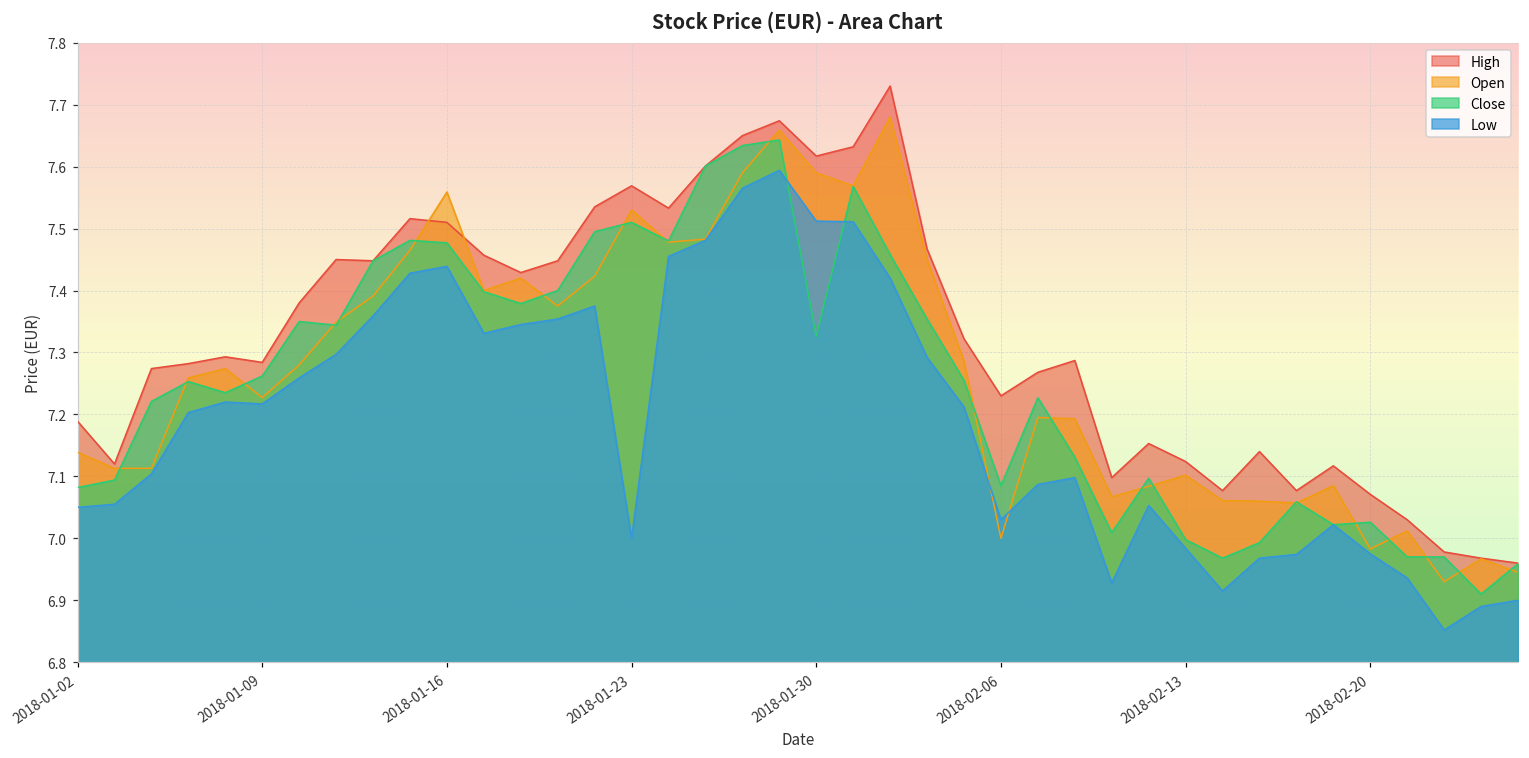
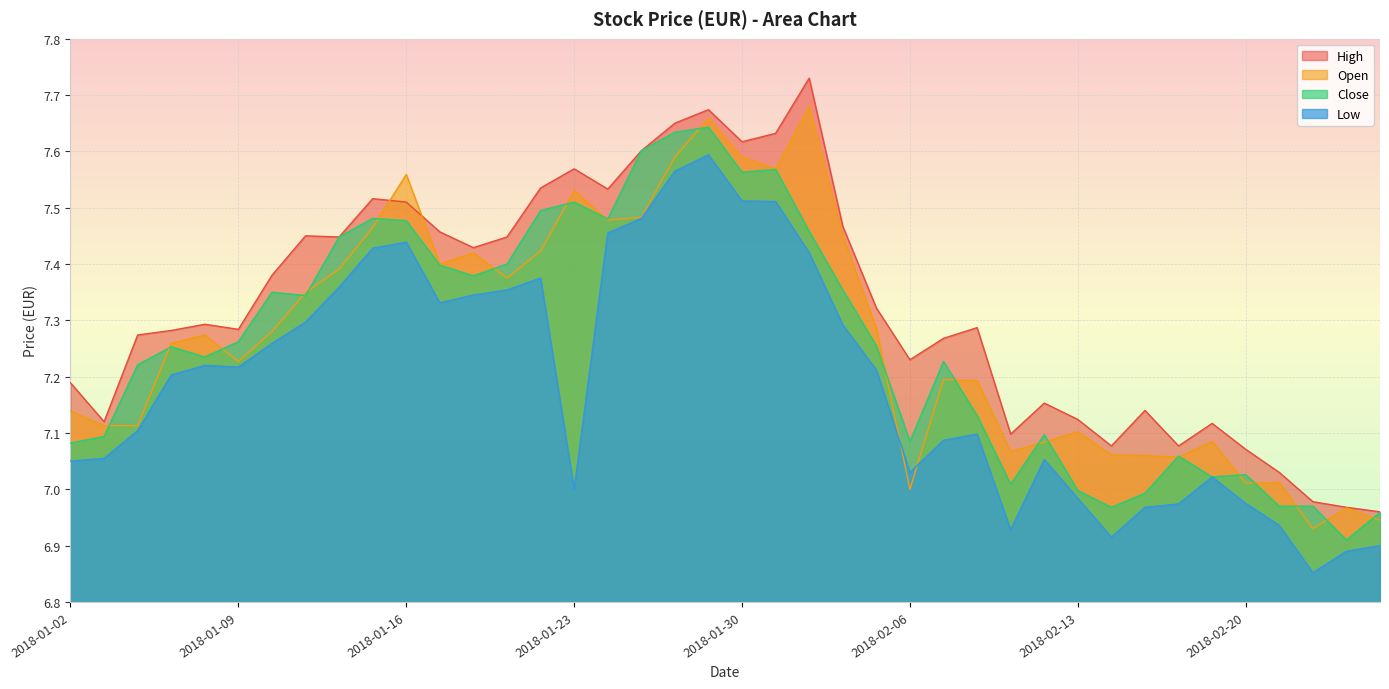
  {
    "High": {
      "2018-01-02": 7.19,
      "2018-01-09": 7.28,
      "2018-01-16": 7.51,
      "2018-01-23": 7.57,
      "2018-01-30": 7.62,
      "2018-02-06": 7.23,
      "2018-02-13": 7.12,
      "2018-02-20": 7.07
    },
    "Open": {
      "2018-01-02": 7.14,
      "2018-01-09": 7.23,
      "2018-01-16": 7.56,
      "2018-01-23": 7.53,
      "2018-01-30": 7.59,
      "2018-02-06": 7.00,
      "2018-02-13": 7.10,
-     "2018-02-20": 6.98
+     "2018-02-20": 7.01
    },
    "Close": {
      "2018-01-02": 7.08,
      "2018-01-09": 7.26,
      "2018-01-16": 7.48,
      "2018-01-23": 7.51,
-     "2018-01-30": 7.33,
+     "2018-01-30": 7.56,
      "2018-02-06": 7.09,
      "2018-02-13": 7.00,
      "2018-02-20": 7.03
    },
    "Low": {
      "2018-01-02": 7.05,
      "2018-01-09": 7.22,
      "2018-01-16": 7.44,
      "2018-01-23": 7.00,
      "2018-01-30": 7.51,
      "2018-02-06": 7.03,
      "2018-02-13": 6.98,
      "2018-02-20": 6.98
    }
  }
